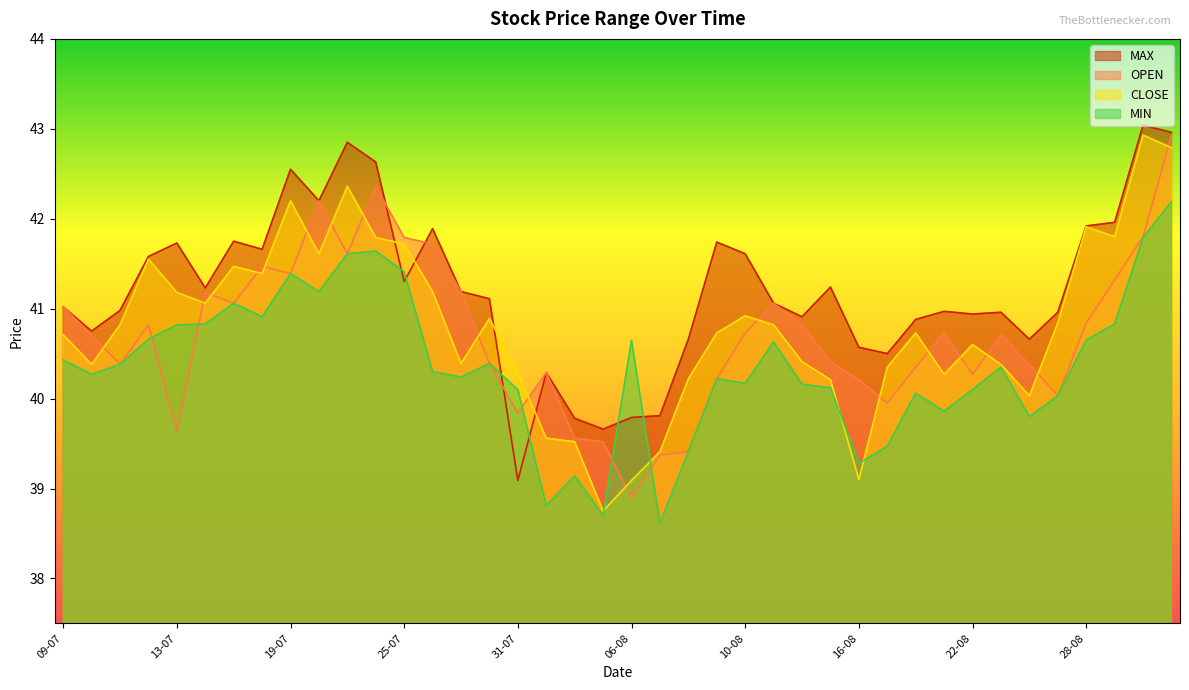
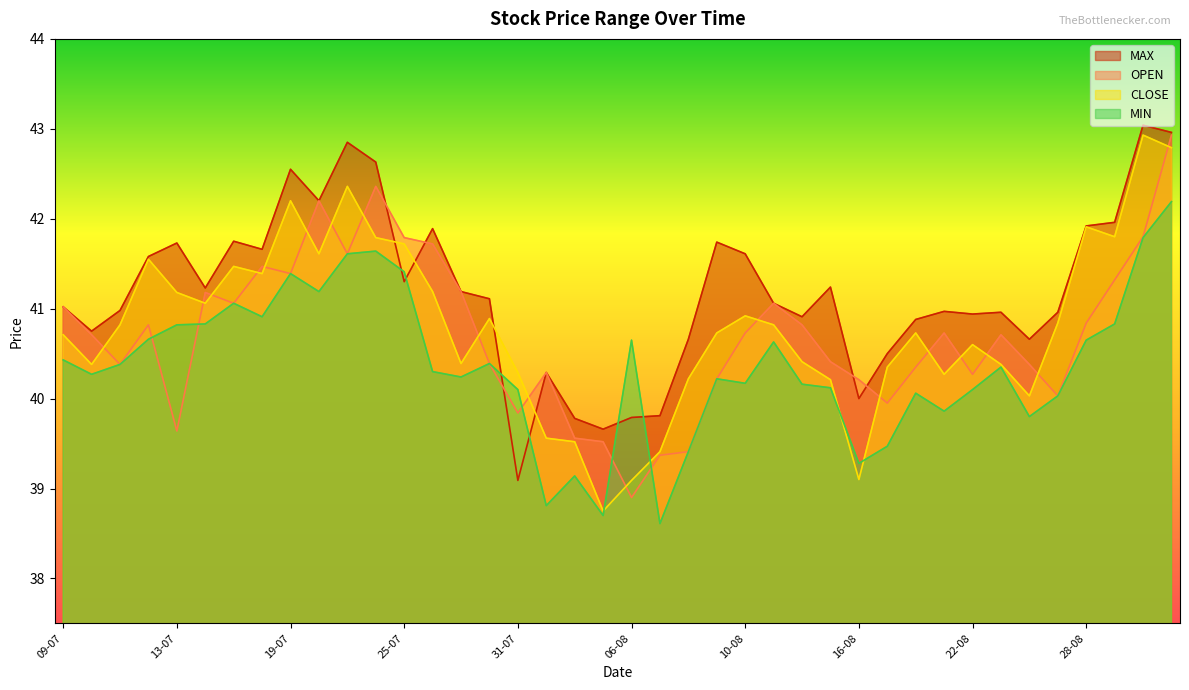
  {
    "MAX": {
      "13-07": 41.7,
      "19-07": 42.6,
      "25-07": 41.3,
      "31-07": 39.1,
      "06-08": 39.8,
      "10-08": 41.6,
-     "16-08": 40.6,
+     "16-08": 40.0,
      "22-08": 40.9
    },
    "OPEN": {
      "13-07": 39.6,
      "25-07": 41.8,
      "31-07": 39.8,
      "06-08": 38.9,
      "10-08": 40.7,
      "16-08": 40.2,
      "22-08": 40.3,
      "28-08": 40.8
    },
    "CLOSE": {
      "09-07": 40.7,
      "13-07": 41.2,
      "19-07": 42.2,
      "25-07": 41.7,
      "31-07": 40.3,
      "06-08": 39.1,
      "10-08": 40.9,
      "16-08": 39.1,
      "22-08": 40.6
    },
    "MIN": {
      "09-07": 40.4,
      "13-07": 40.8,
      "25-07": 41.4,
      "31-07": 40.1,
      "06-08": 40.7,
      "10-08": 40.2,
      "16-08": 39.3,
      "22-08": 40.1,
      "28-08": 40.7
    }
  }
